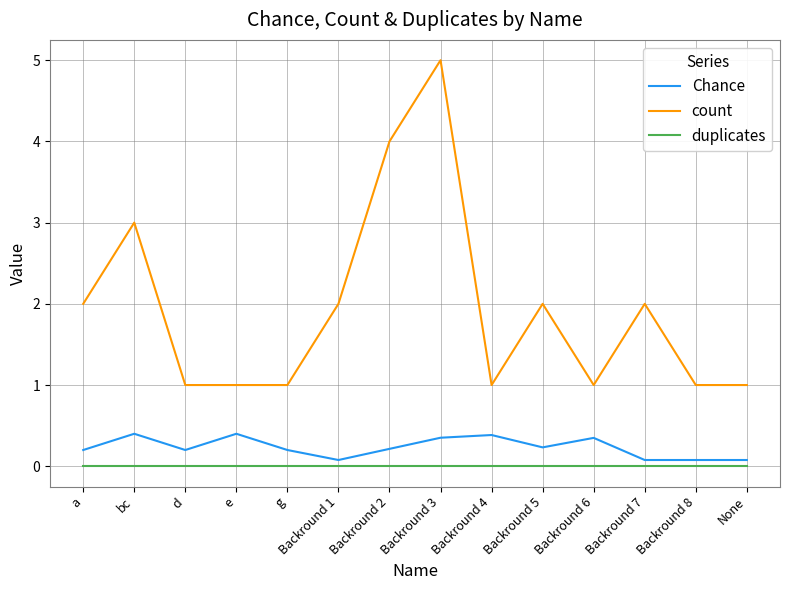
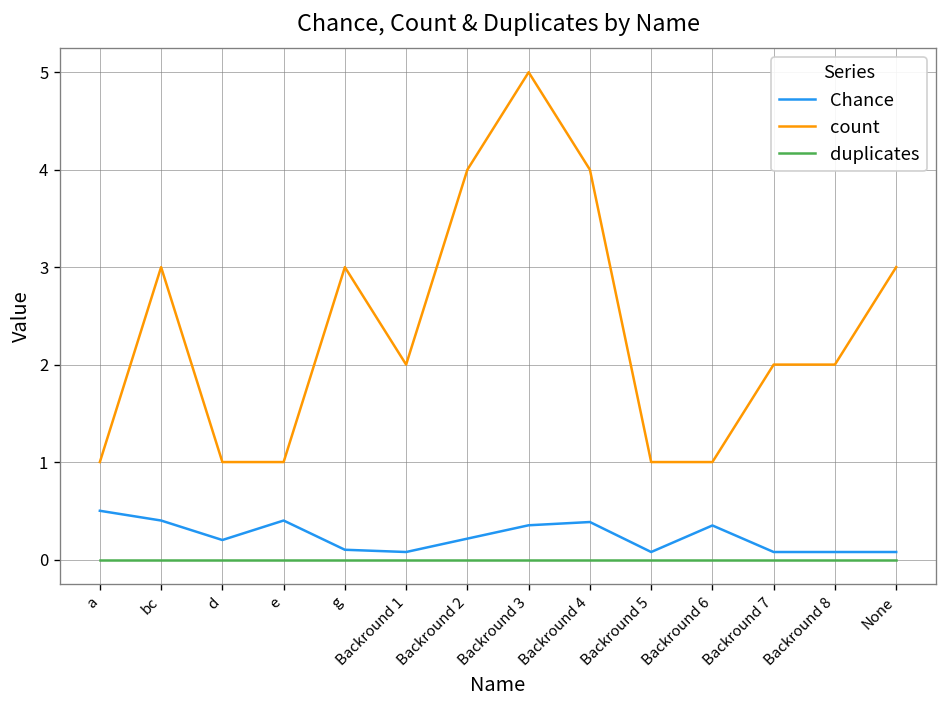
  {
    "Chance": {
-     "a": 0.2,
+     "a": 0.5,
      "bc": 0.4,
      "d": 0.2,
      "e": 0.4,
-     "g": 0.2,
+     "g": 0.1,
      "Backround 1": 0.1,
      "Backround 2": 0.2,
      "Backround 3": 0.4,
      "Backround 4": 0.4,
-     "Backround 5": 0.2,
+     "Backround 5": 0.1,
      "Backround 6": 0.3,
      "Backround 7": 0.1,
      "Backround 8": 0.1,
      "None": 0.1
    },
    "count": {
-     "a": 2,
+     "a": 1,
      "bc": 3,
      "d": 1,
      "e": 1,
-     "g": 1,
+     "g": 3,
      "Backround 1": 2,
      "Backround 2": 4,
      "Backround 3": 5,
-     "Backround 4": 1,
-     "Backround 5": 2,
+     "Backround 4": 4,
+     "Backround 5": 1,
      "Backround 6": 1,
      "Backround 7": 2,
-     "Backround 8": 1,
-     "None": 1
+     "Backround 8": 2,
+     "None": 3
    },
    "duplicates": {
      "a": 0.0,
      "bc": 0.0,
      "d": 0.0,
      "e": 0.0,
      "g": 0.0,
      "Backround 1": 0.0,
      "Backround 2": 0.0,
      "Backround 3": 0.0,
      "Backround 4": 0.0,
      "Backround 5": 0.0,
      "Backround 6": 0.0,
      "Backround 7": 0.0,
      "Backround 8": 0.0,
      "None": 0.0
    }
  }
